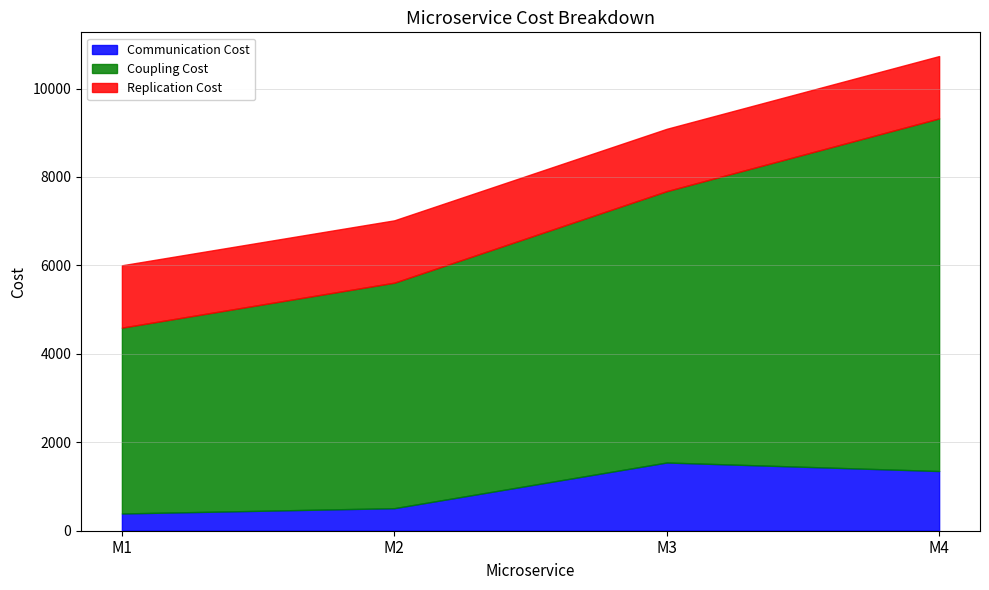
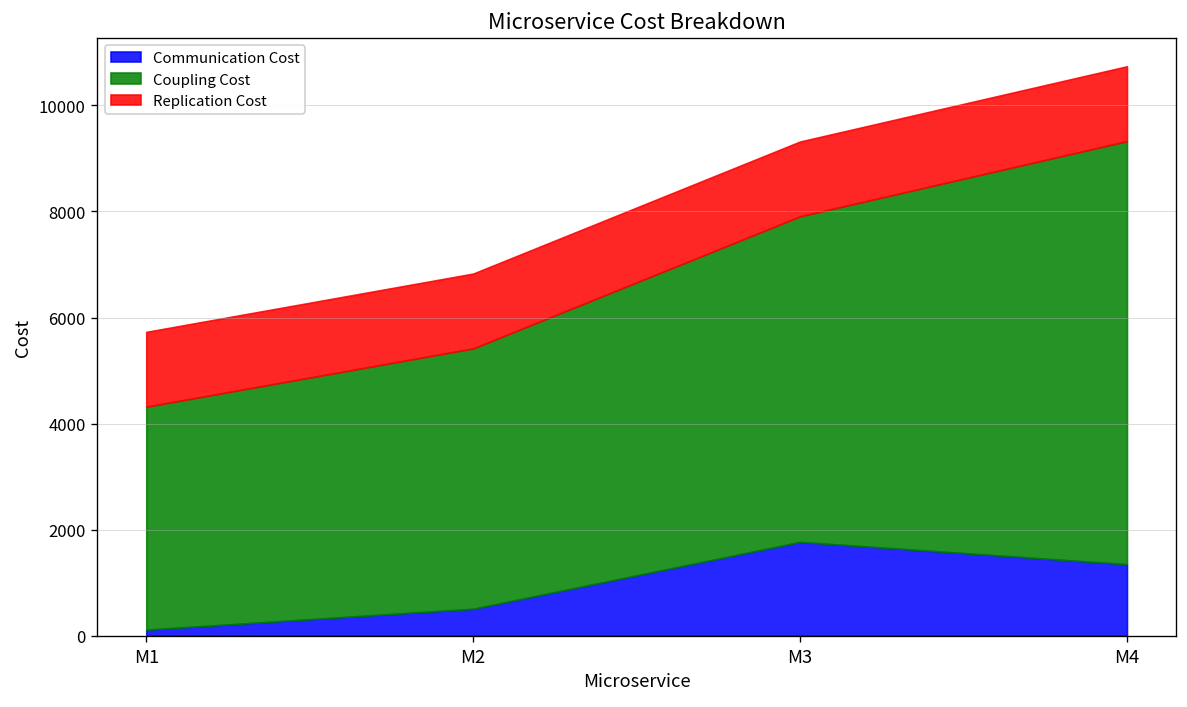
  {
    "Communication Cost": {
-     "M1": 400,
+     "M1": 100,
      "M2": 500,
-     "M3": 1500,
+     "M3": 1800,
      "M4": 1400
    },
    "Coupling Cost": {
      "M1": 4200,
-     "M2": 5100,
+     "M2": 4900,
      "M3": 6100,
      "M4": 8000
    },
    "Replication Cost": {
      "M1": 1400,
      "M2": 1400,
      "M3": 1400,
      "M4": 1400
    }
  }
